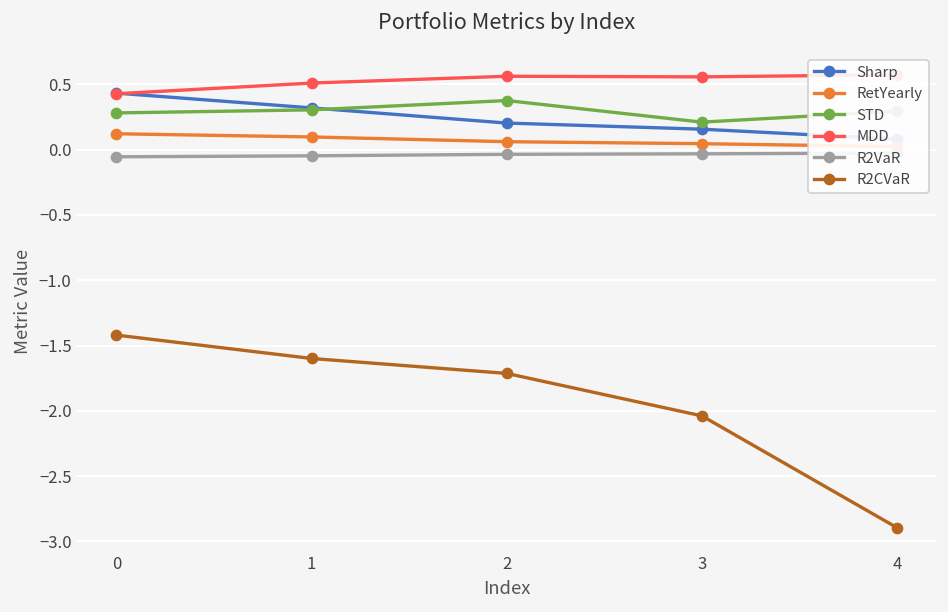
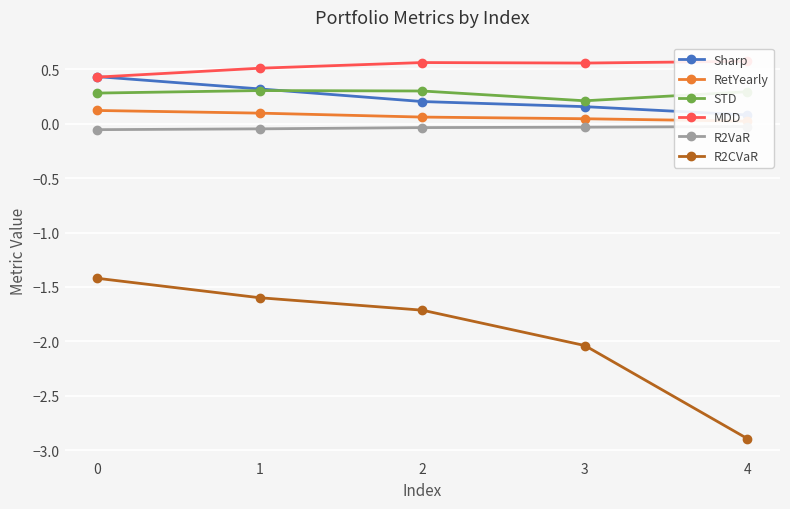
  {
    "Sharp": {
      "2": 0.20,
      "3": 0.16
    },
    "STD": {
      "0": 0.28,
-     "2": 0.38,
+     "2": 0.30,
      "3": 0.21
    },
    "R2VaR": {
      "0": -0.05,
      "1": -0.05,
      "2": -0.04,
      "3": -0.03
    },
    "R2CVaR": {
      "0": -1.42,
      "1": -1.60,
      "2": -1.71,
      "3": -2.04,
      "4": -2.90
    }
  }
